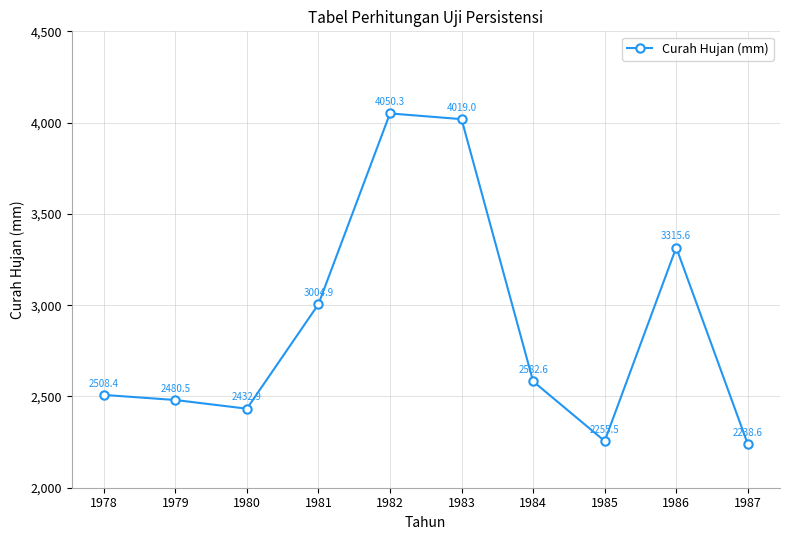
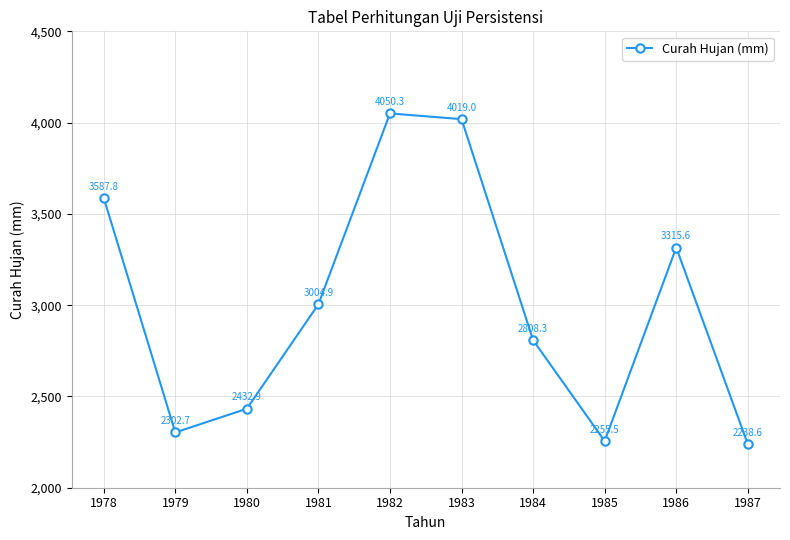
  {
-   "1978": 2508.4,
-   "1979": 2480.5,
+   "1978": 3587.8,
+   "1979": 2302.7,
    "1980": 2432.9,
    "1981": 3004.9,
    "1982": 4050.3,
    "1983": 4019.0,
-   "1984": 2582.6,
+   "1984": 2808.3,
    "1985": 2255.5,
    "1986": 3315.6,
    "1987": 2238.6
  }
